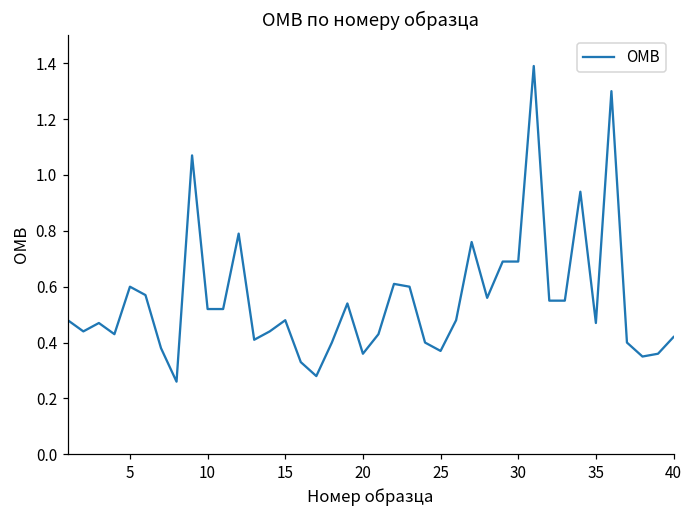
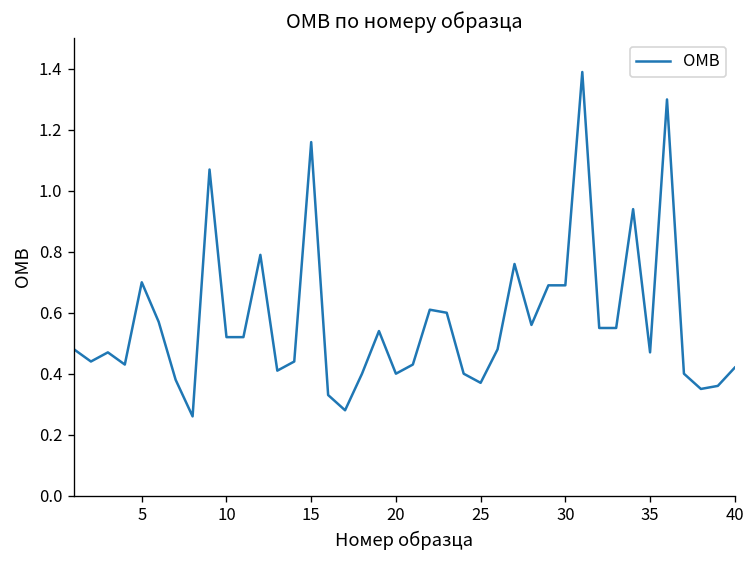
  {
-   "5": 0.6,
+   "5": 0.7,
    "10": 0.52,
-   "15": 0.48,
-   "20": 0.36,
+   "15": 1.16,
+   "20": 0.40,
    "25": 0.37,
    "30": 0.69,
    "35": 0.47,
    "40": 0.42
  }
